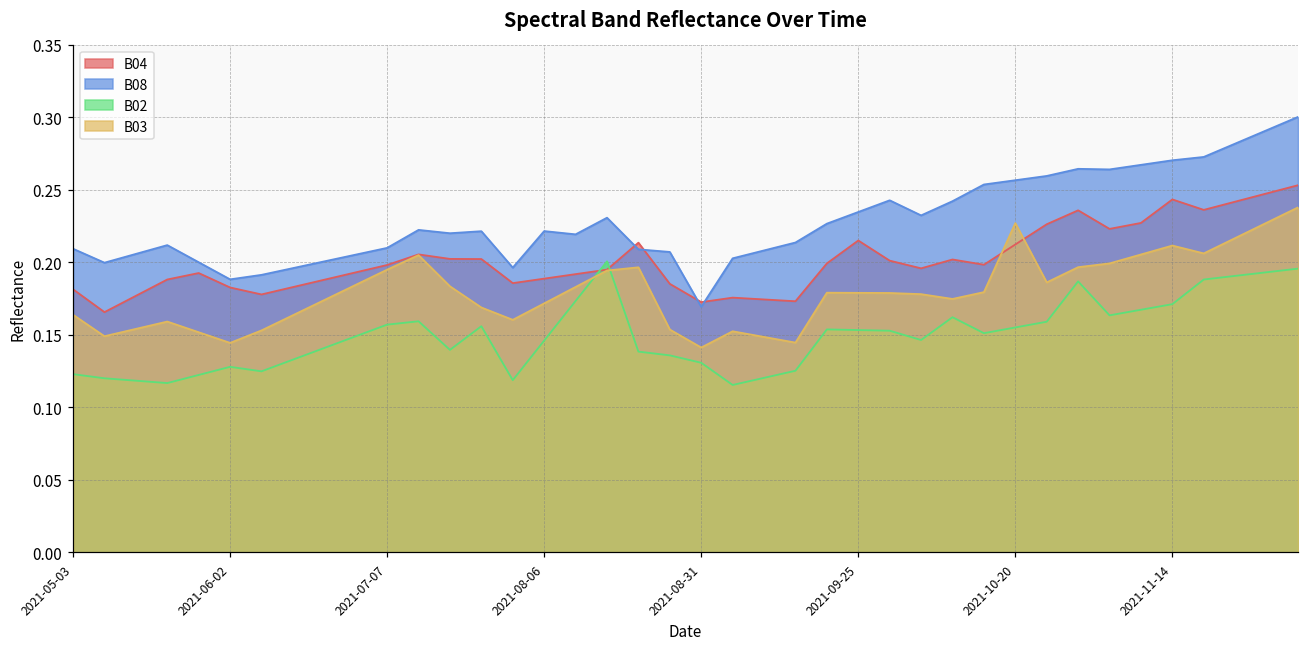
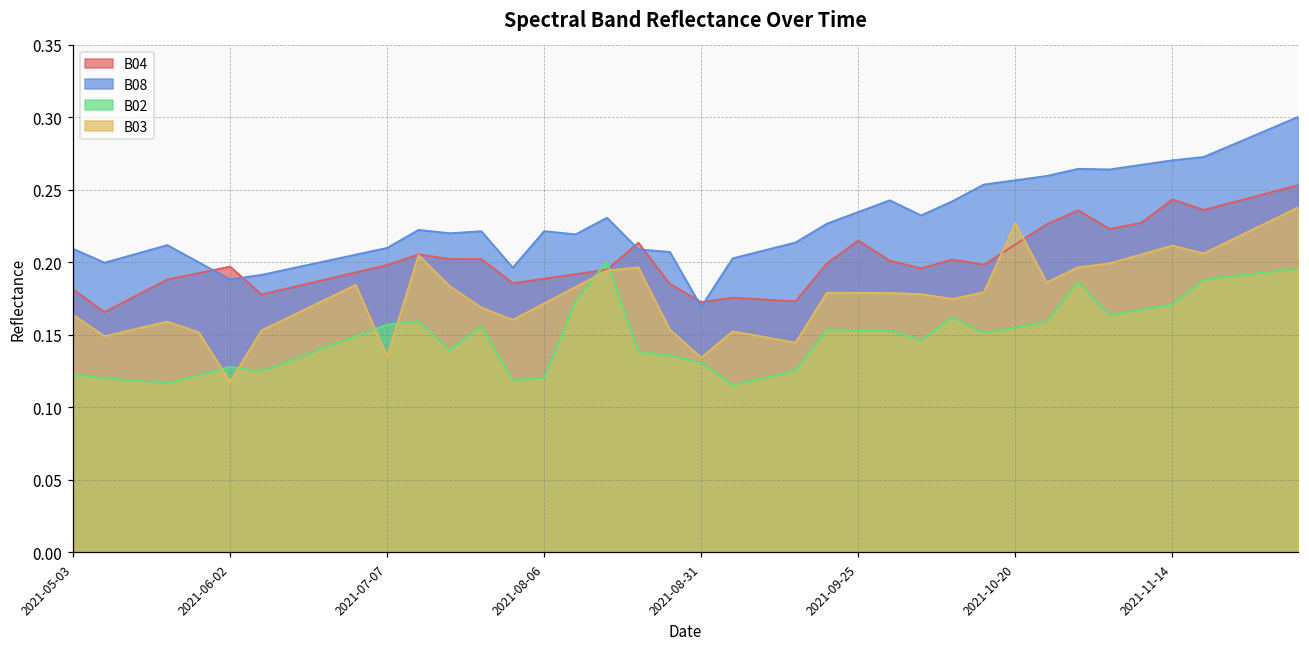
  {
    "B04": {
      "2021-05-03": 0.181,
-     "2021-06-02": 0.183,
+     "2021-06-02": 0.197,
      "2021-07-07": 0.198,
      "2021-08-06": 0.189,
      "2021-08-31": 0.173,
      "2021-09-25": 0.215,
      "2021-10-20": 0.212,
      "2021-11-14": 0.243
    },
    "B08": {
      "2021-05-03": 0.209,
      "2021-06-02": 0.188,
      "2021-07-07": 0.210,
      "2021-08-06": 0.222,
      "2021-08-31": 0.169,
      "2021-09-25": 0.235,
      "2021-10-20": 0.257,
      "2021-11-14": 0.270
    },
    "B02": {
      "2021-05-03": 0.123,
      "2021-06-02": 0.128,
      "2021-07-07": 0.157,
-     "2021-08-06": 0.146,
+     "2021-08-06": 0.121,
      "2021-08-31": 0.131,
      "2021-09-25": 0.153,
      "2021-10-20": 0.155,
      "2021-11-14": 0.171
    },
    "B03": {
      "2021-05-03": 0.164,
-     "2021-06-02": 0.145,
-     "2021-07-07": 0.195,
+     "2021-06-02": 0.118,
+     "2021-07-07": 0.135,
      "2021-08-06": 0.172,
-     "2021-08-31": 0.141,
+     "2021-08-31": 0.134,
      "2021-09-25": 0.179,
      "2021-10-20": 0.227,
      "2021-11-14": 0.212
    }
  }
